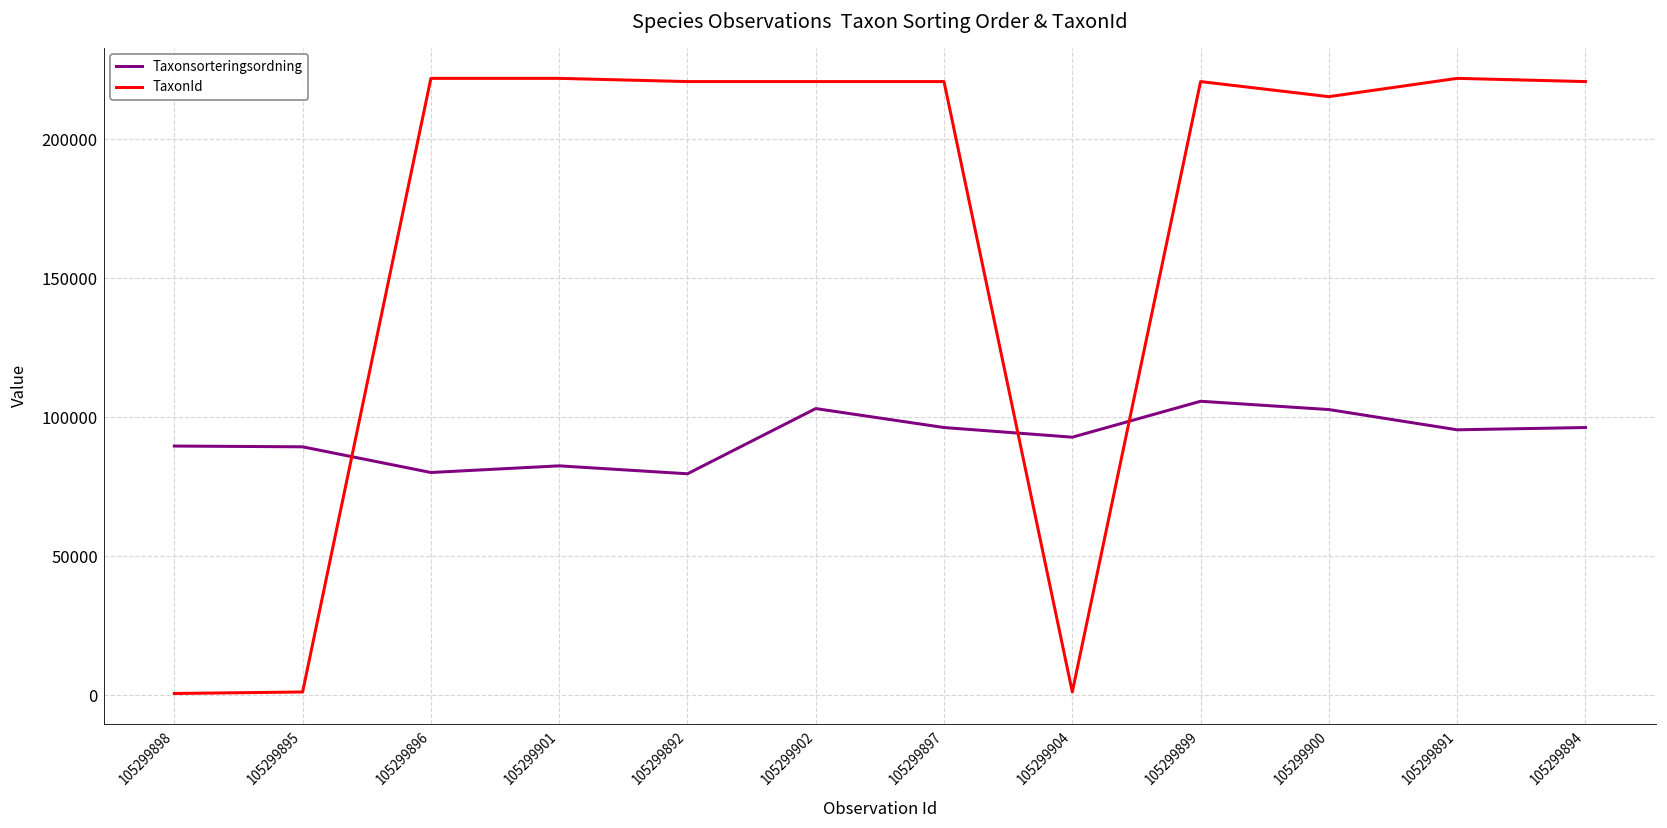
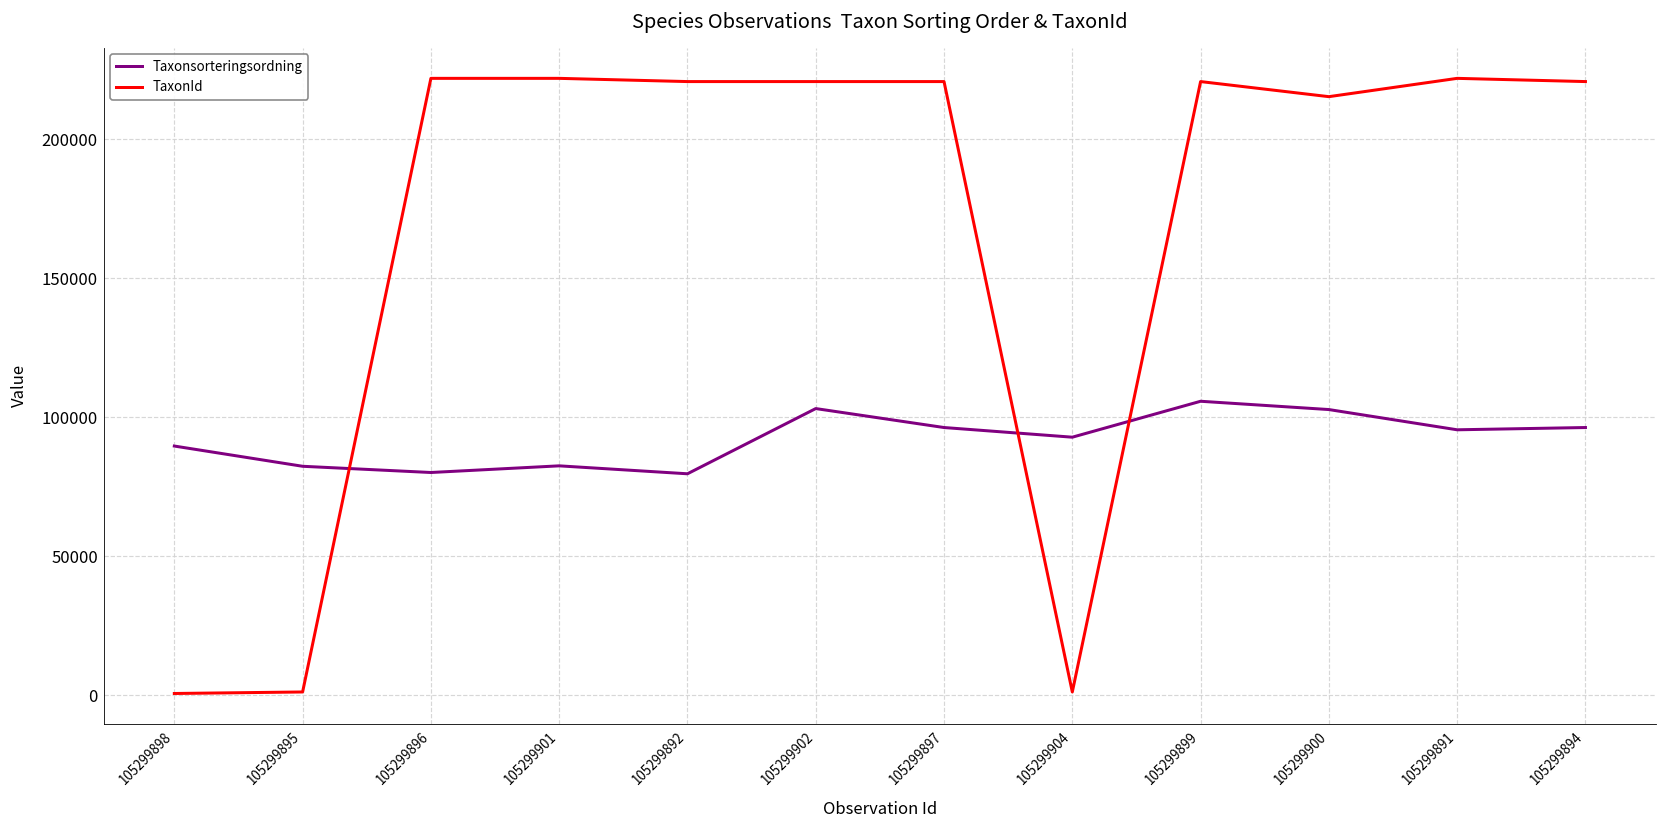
  {
    "Taxonsorteringsordning": {
      "105299898": 90000,
-     "105299895": 89000,
+     "105299895": 82000,
      "105299896": 80000,
      "105299901": 83000,
      "105299892": 80000,
      "105299902": 103000,
      "105299897": 96000,
      "105299904": 93000,
      "105299899": 106000,
      "105299900": 103000,
      "105299891": 96000,
      "105299894": 96000
    },
    "TaxonId": {
      "105299898": 1000,
      "105299895": 1000,
      "105299896": 222000,
      "105299901": 222000,
      "105299892": 221000,
      "105299902": 221000,
      "105299897": 221000,
      "105299904": 1000,
      "105299899": 221000,
      "105299900": 215000,
      "105299891": 222000,
      "105299894": 221000
    }
  }
